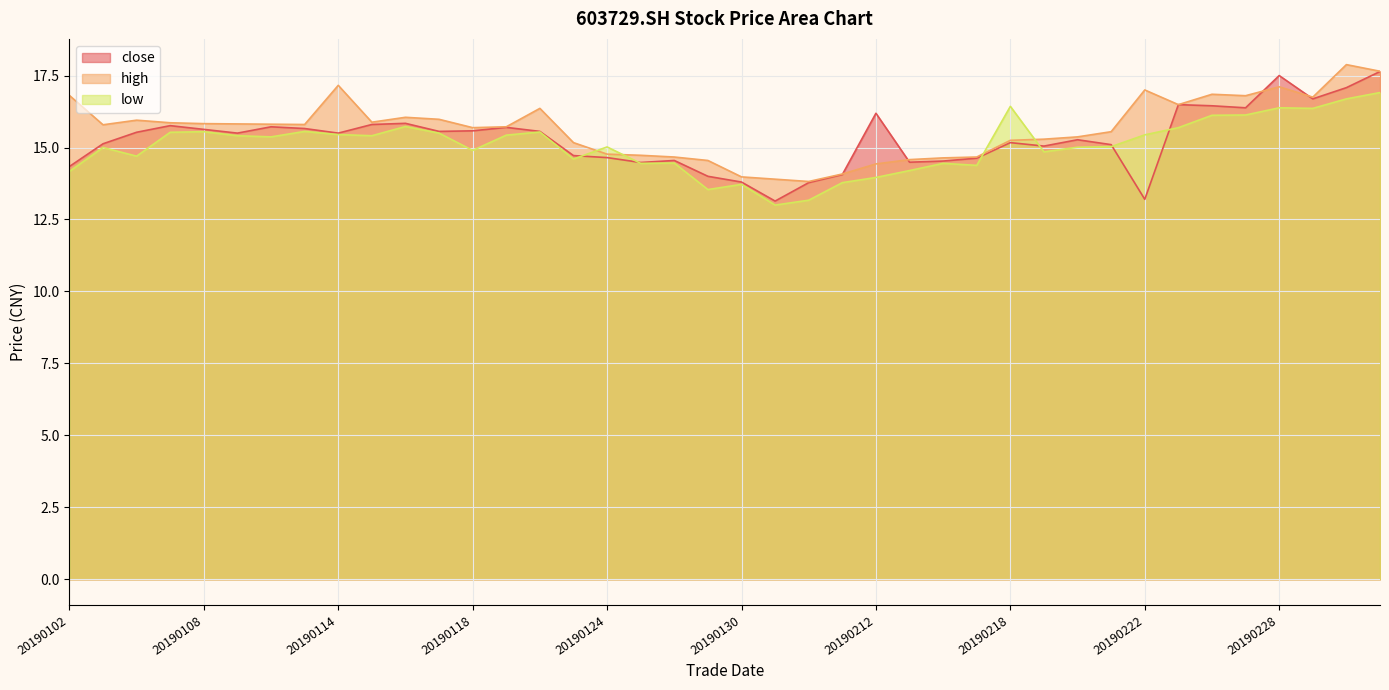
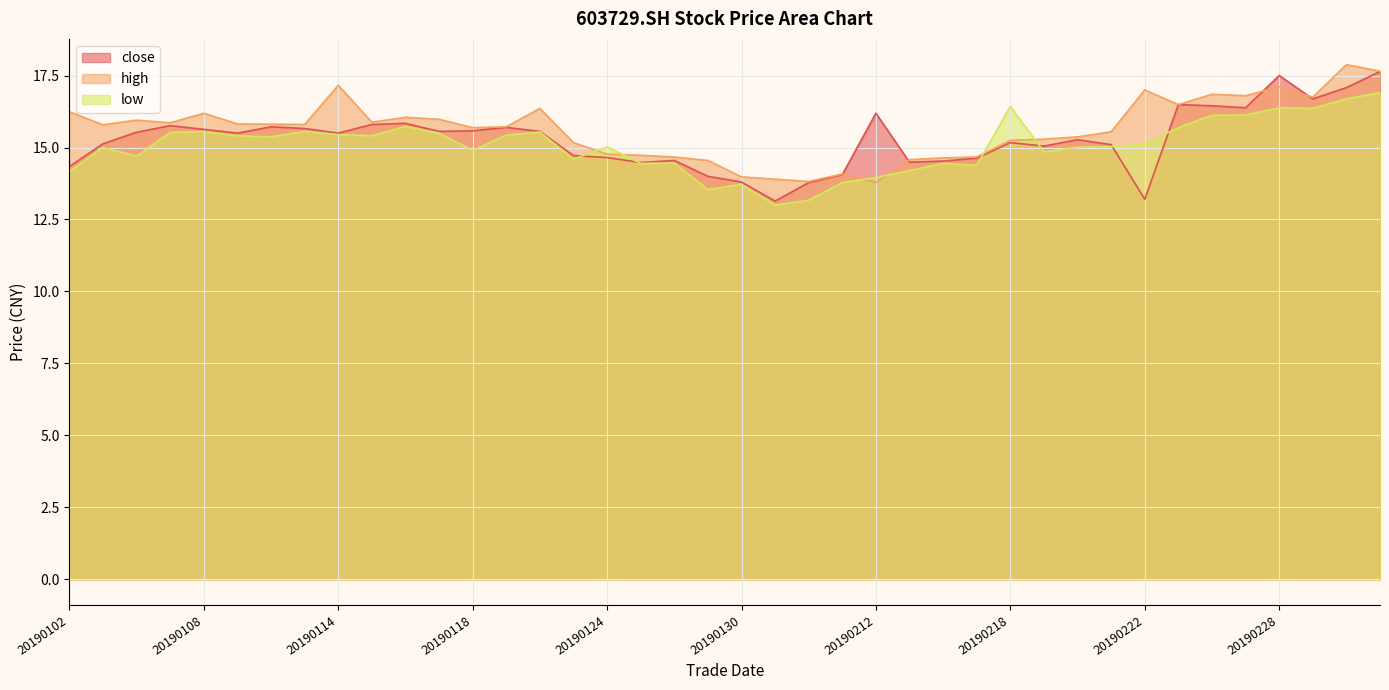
  {
    "close": {
      "20190102": 14.3,
      "20190118": 15.6,
      "20190124": 14.7,
      "20190212": 16.2,
      "20190222": 13.2,
      "20190228": 17.5
    },
    "high": {
-     "20190102": 16.8,
-     "20190108": 15.8,
+     "20190102": 16.2,
+     "20190108": 16.2,
      "20190114": 17.2,
      "20190118": 15.7,
      "20190124": 14.8,
      "20190130": 14.0,
-     "20190212": 14.4,
+     "20190212": 13.8,
      "20190222": 17.0,
      "20190228": 17.1
    },
    "low": {
      "20190102": 14.2,
      "20190118": 14.9,
      "20190124": 15.0,
      "20190212": 14.0,
      "20190218": 16.4,
-     "20190222": 15.4,
+     "20190222": 15.1,
      "20190228": 16.4
    }
  }
